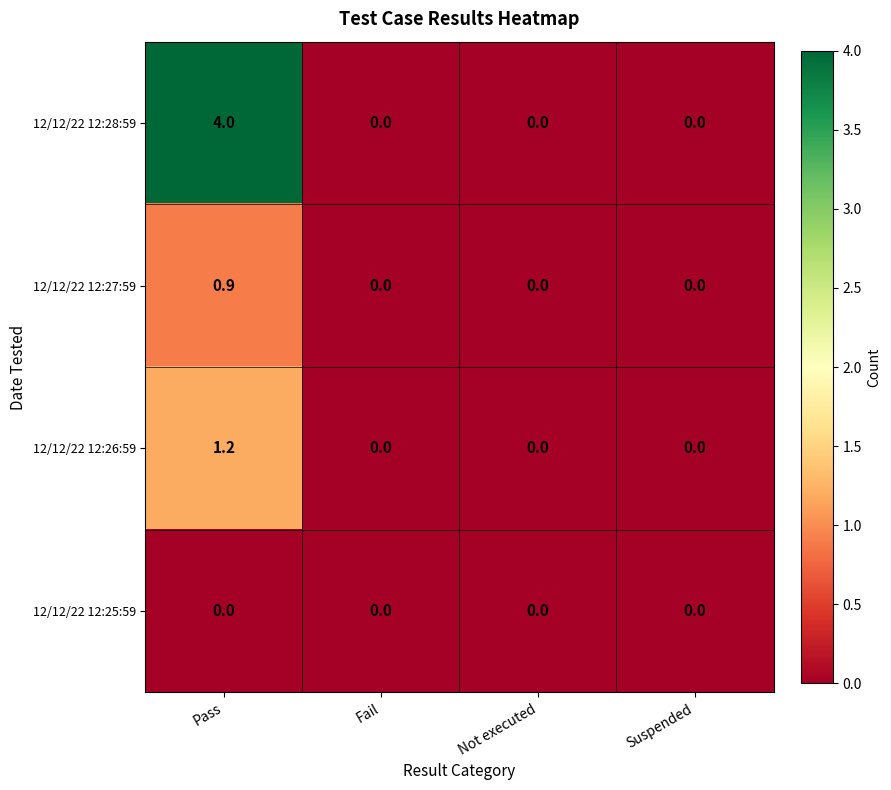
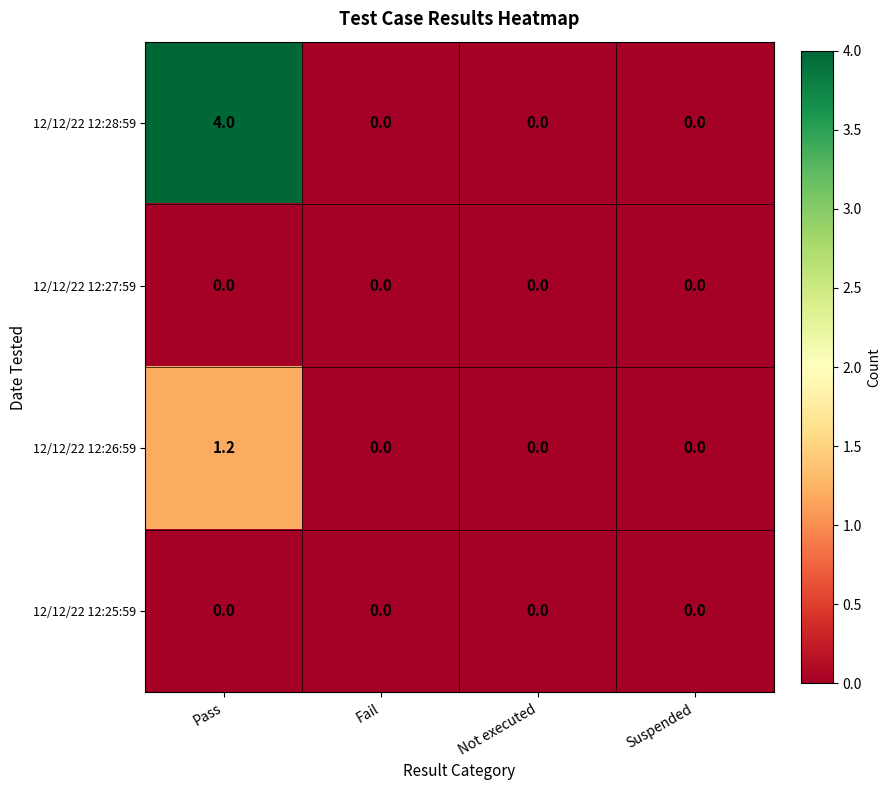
  {
    "12/12/22 12:28:59": {
      "Pass": 4.0,
      "Fail": 0.0,
      "Not executed": 0.0,
      "Suspended": 0.0
    },
    "12/12/22 12:27:59": {
-     "Pass": 0.9,
+     "Pass": 0.0,
      "Fail": 0.0,
      "Not executed": 0.0,
      "Suspended": 0.0
    },
    "12/12/22 12:26:59": {
      "Pass": 1.2,
      "Fail": 0.0,
      "Not executed": 0.0,
      "Suspended": 0.0
    },
    "12/12/22 12:25:59": {
      "Pass": 0.0,
      "Fail": 0.0,
      "Not executed": 0.0,
      "Suspended": 0.0
    }
  }
